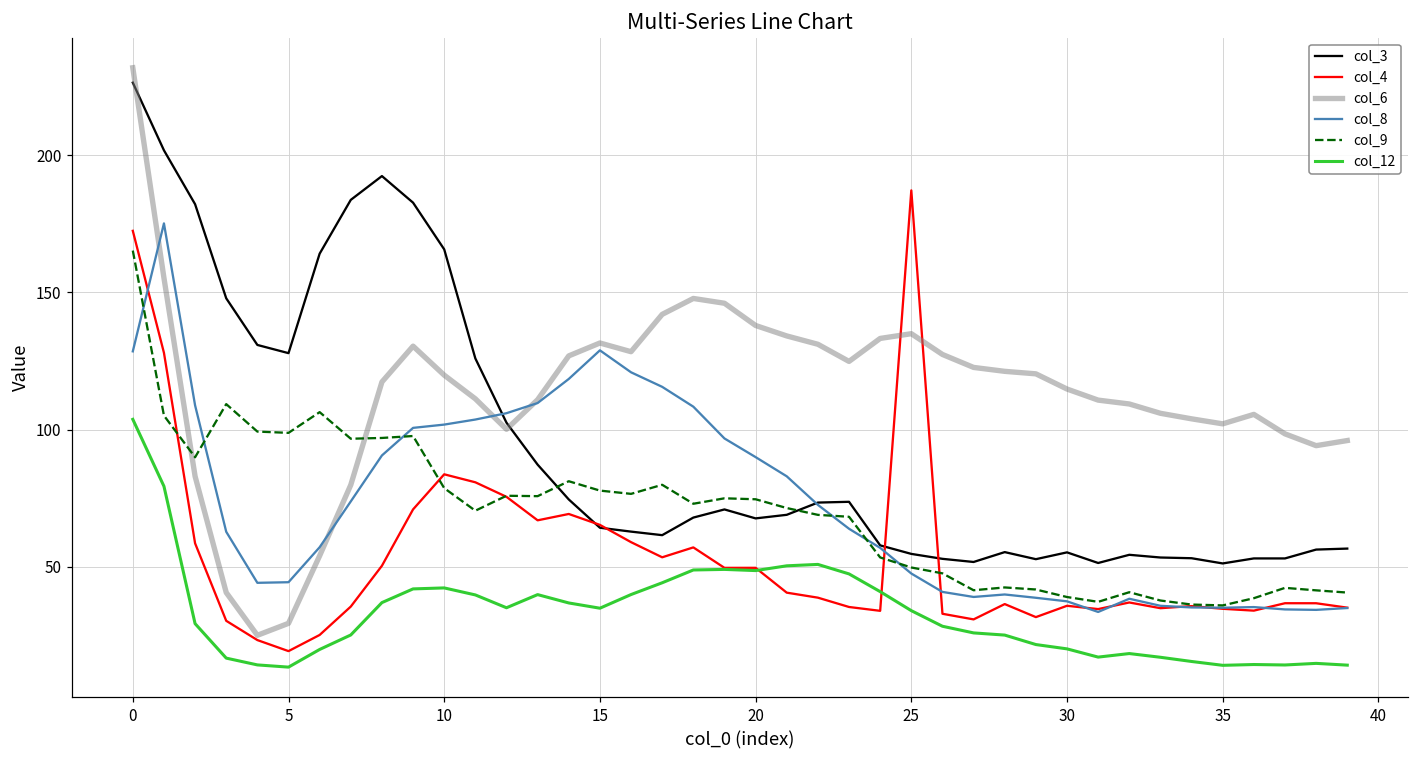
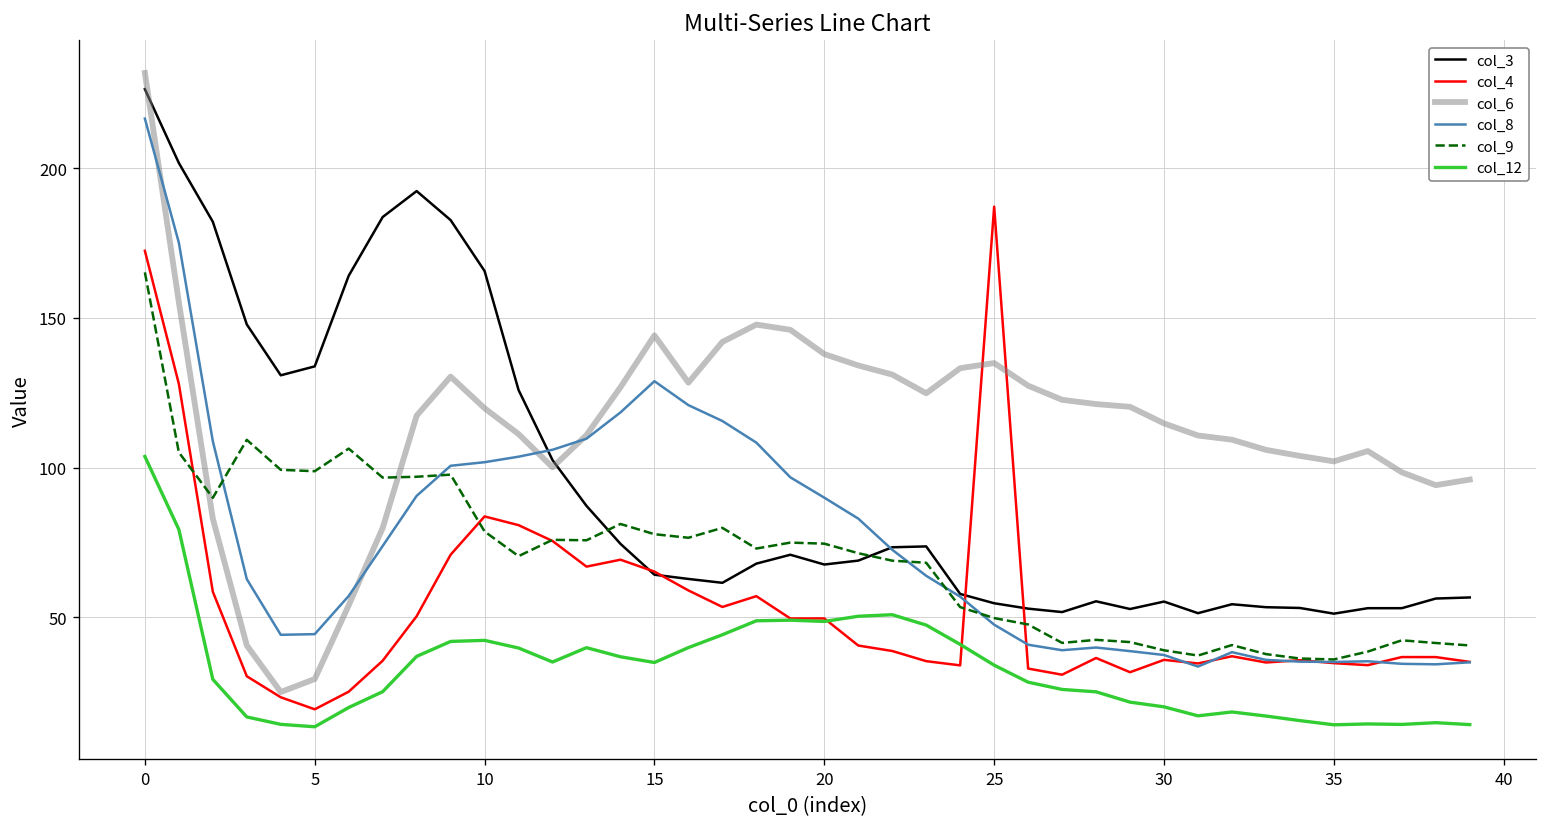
  {
    "col_3": {
      "0": 226,
-     "5": 128,
+     "5": 134,
      "10": 166,
      "15": 64,
      "20": 68,
      "25": 55,
      "30": 55,
      "35": 51
    },
    "col_4": {
      "0": 172,
      "5": 19,
      "10": 84,
      "15": 65,
      "25": 187,
      "30": 36
    },
    "col_6": {
      "0": 232,
      "5": 29,
      "10": 120,
-     "15": 132,
+     "15": 144,
      "20": 138,
      "25": 135,
      "30": 115,
      "35": 102
    },
    "col_8": {
-     "0": 128,
+     "0": 217,
      "5": 44,
      "10": 102,
      "15": 129,
      "20": 90,
      "25": 48,
      "30": 37
    },
    "col_9": {
      "0": 165,
      "5": 99,
      "10": 79,
      "15": 78,
      "20": 75,
      "25": 50,
      "30": 39
    },
    "col_12": {
      "0": 104,
      "5": 13,
      "10": 42,
      "15": 35,
      "25": 34,
      "30": 20,
      "35": 14
    }
  }
